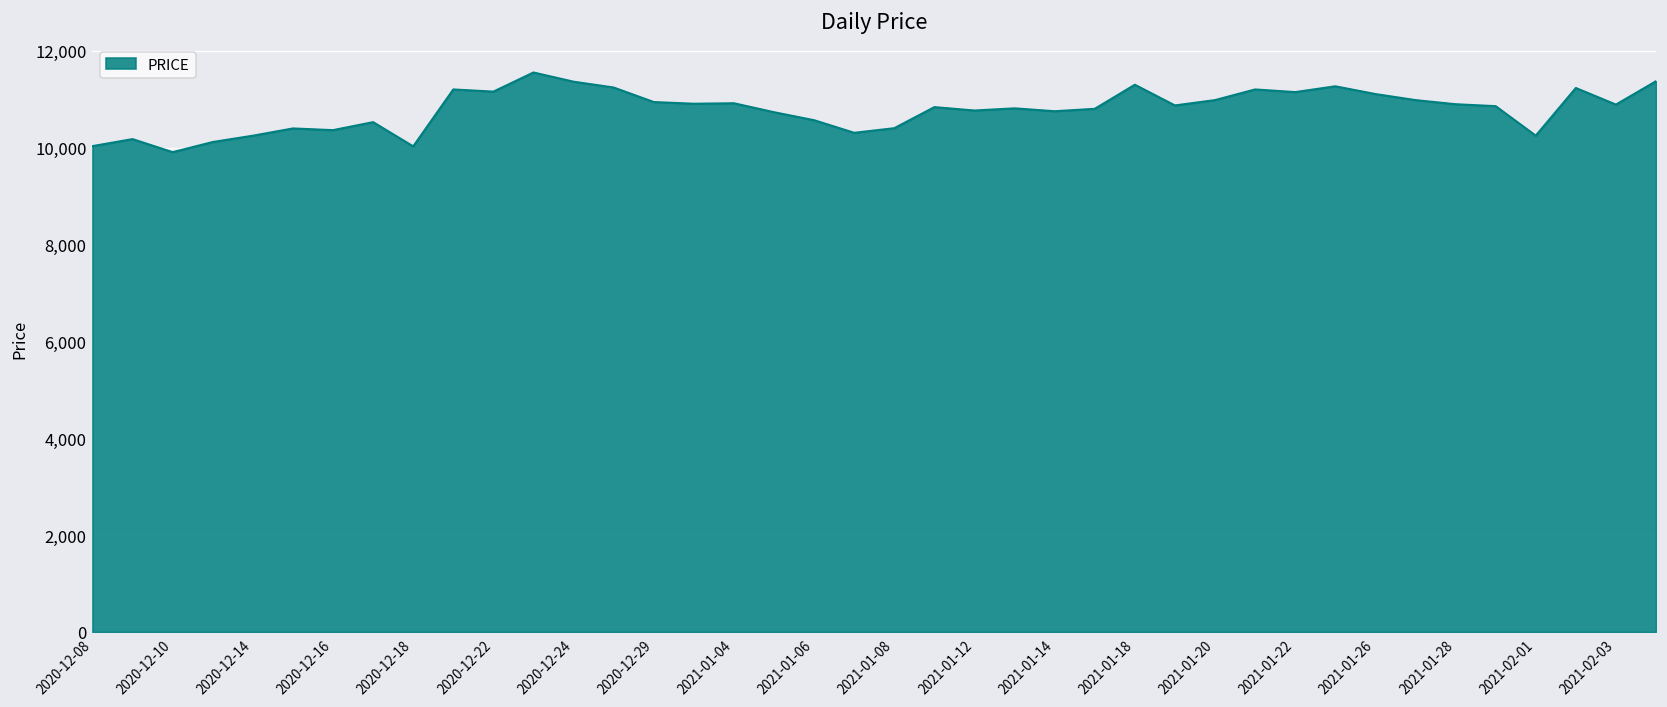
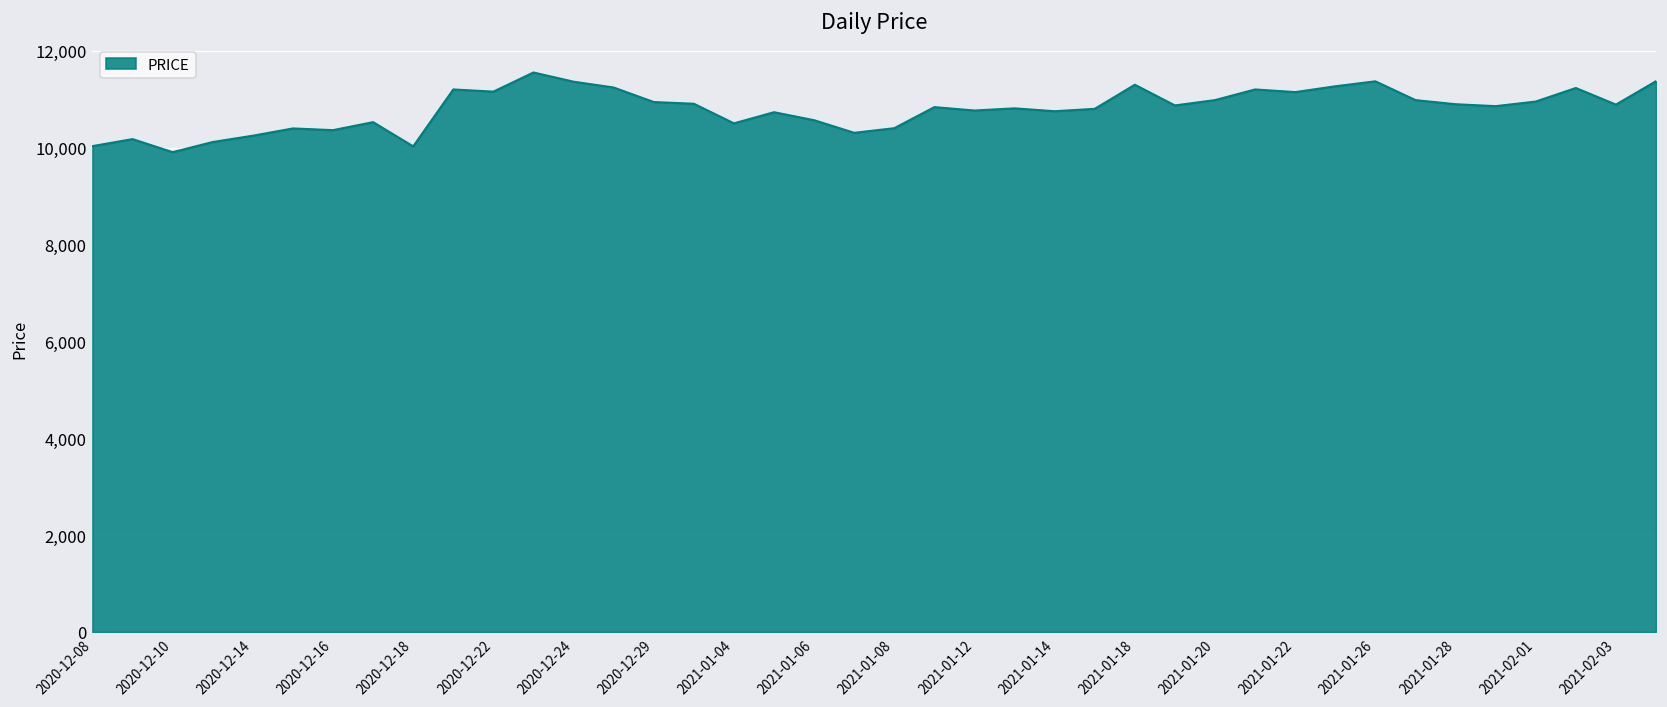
  {
    "2020-12-08": "10,000",
    "2020-12-10": "9,900",
    "2020-12-14": "10,200",
    "2020-12-16": "10,400",
    "2020-12-18": "10,000",
    "2020-12-22": "11,200",
    "2020-12-24": "11,400",
    "2020-12-29": "10,900",
-   "2021-01-04": "10,900",
+   "2021-01-04": "10,500",
    "2021-01-06": "10,600",
    "2021-01-08": "10,400",
    "2021-01-12": "10,800",
    "2021-01-14": "10,800",
    "2021-01-18": "11,300",
    "2021-01-20": "11,000",
    "2021-01-22": "11,100",
-   "2021-01-26": "11,100",
+   "2021-01-26": "11,400",
    "2021-01-28": "10,900",
-   "2021-02-01": "10,200",
+   "2021-02-01": "11,000",
    "2021-02-03": "10,900"
  }
